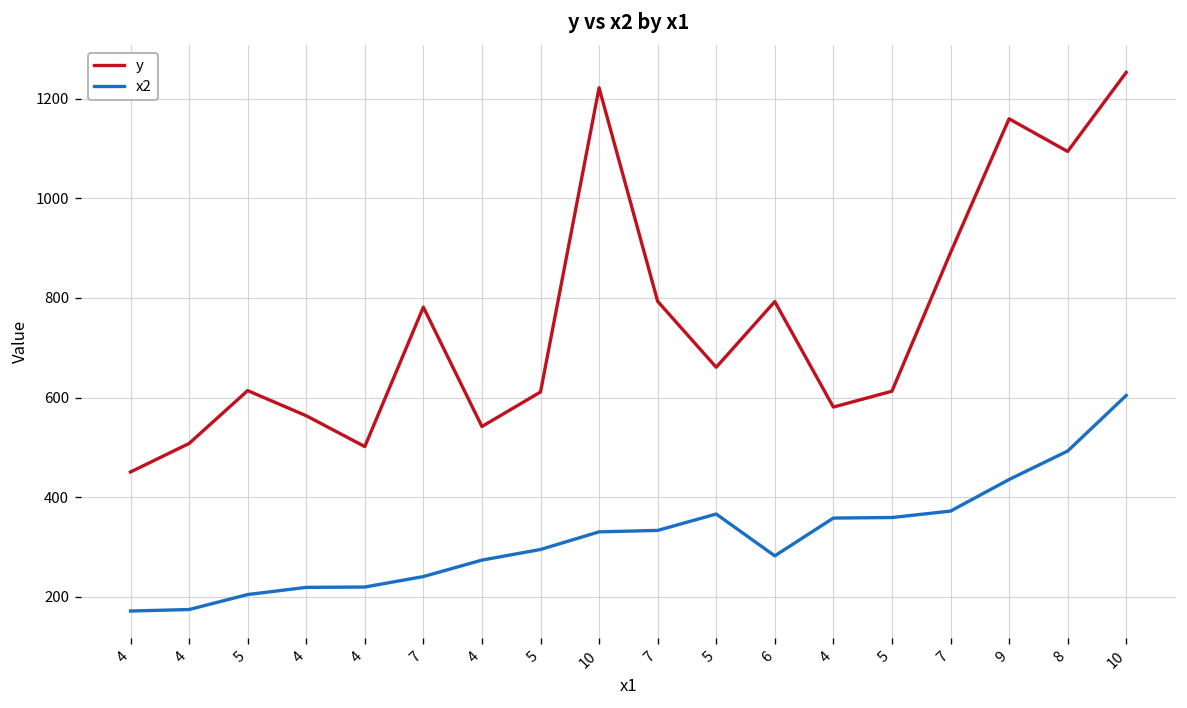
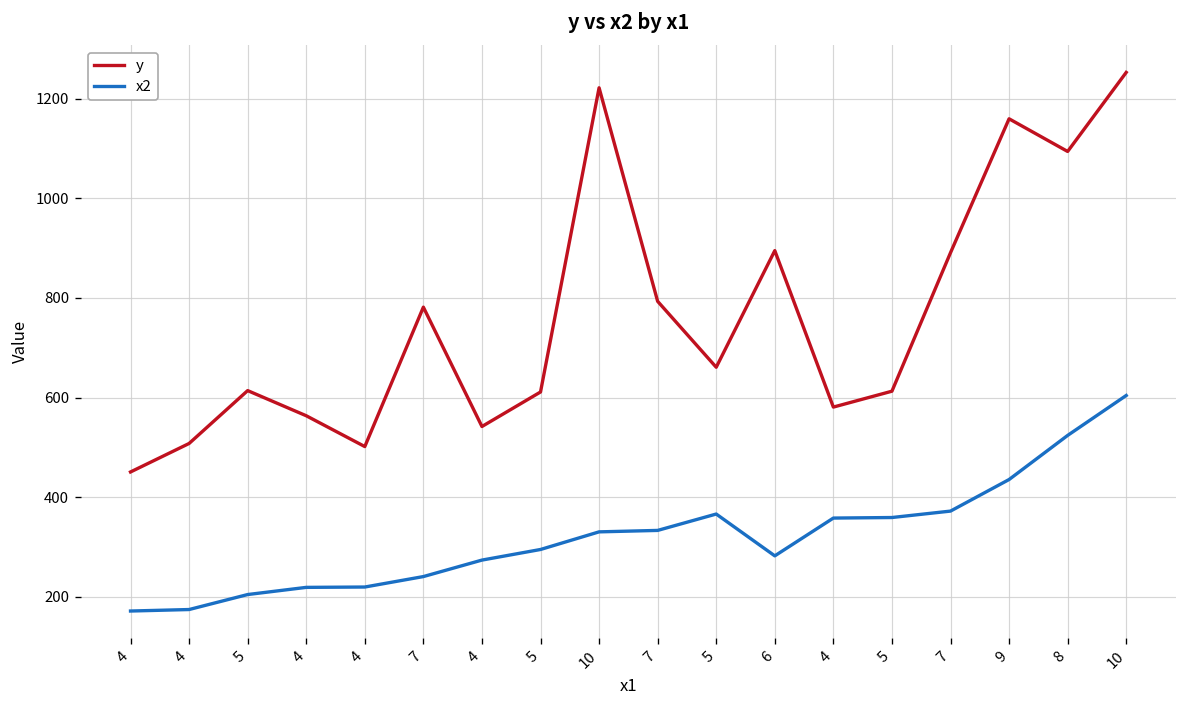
  {
    "y": {
-     "6": 790,
+     "6": 900,
      "9": 1160,
      "8": 1090
    },
    "x2": {
      "6": 280,
      "9": 440,
-     "8": 490
+     "8": 520
    }
  }
